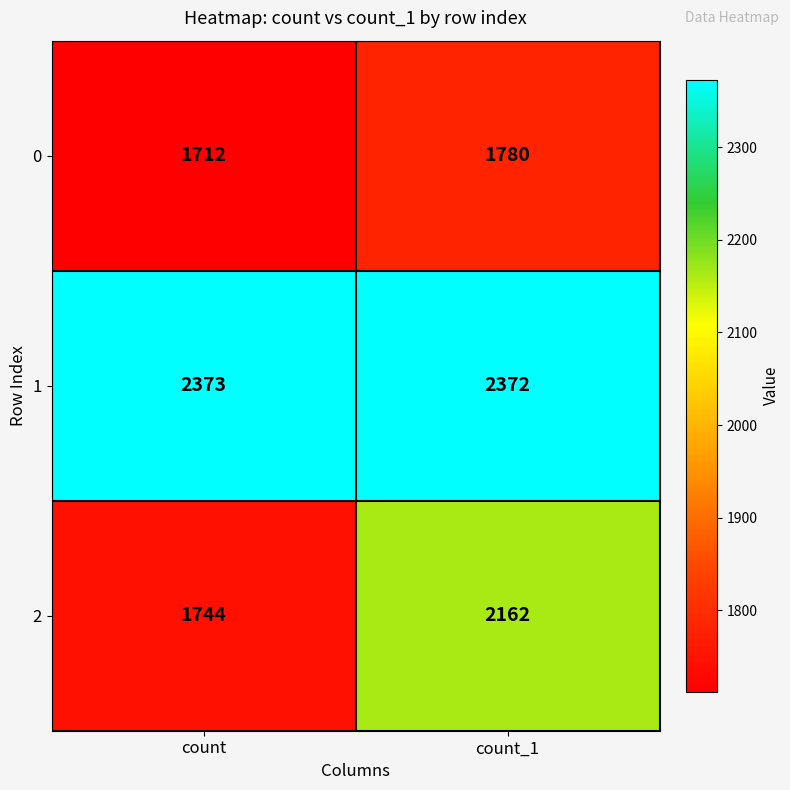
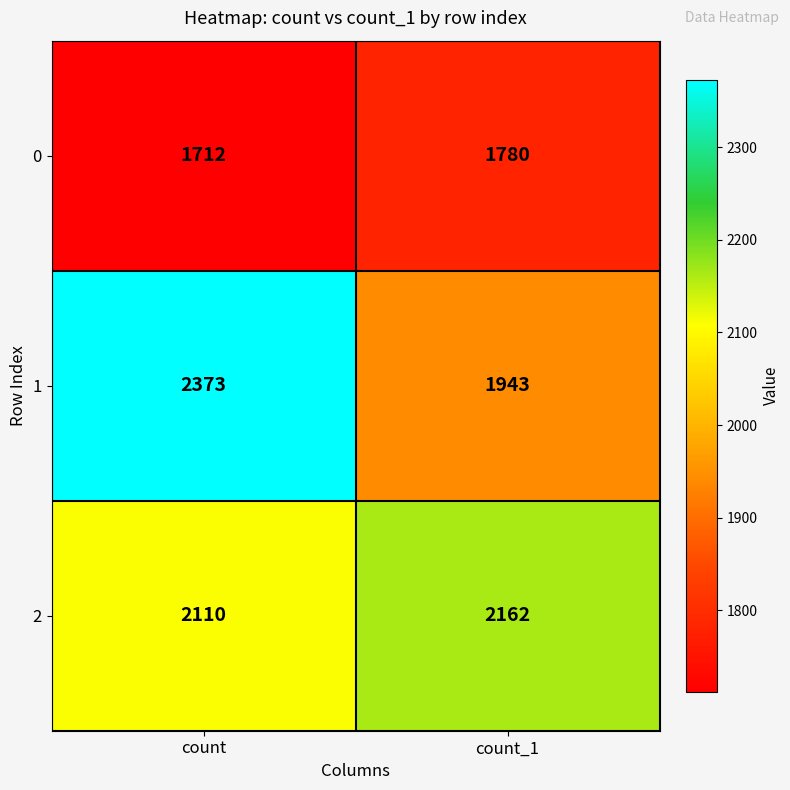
  {
    "0": {
      "count": 1712,
      "count_1": 1780
    },
    "1": {
      "count": 2373,
-     "count_1": 2372
+     "count_1": 1943
    },
    "2": {
-     "count": 1744,
+     "count": 2110,
      "count_1": 2162
    }
  }
